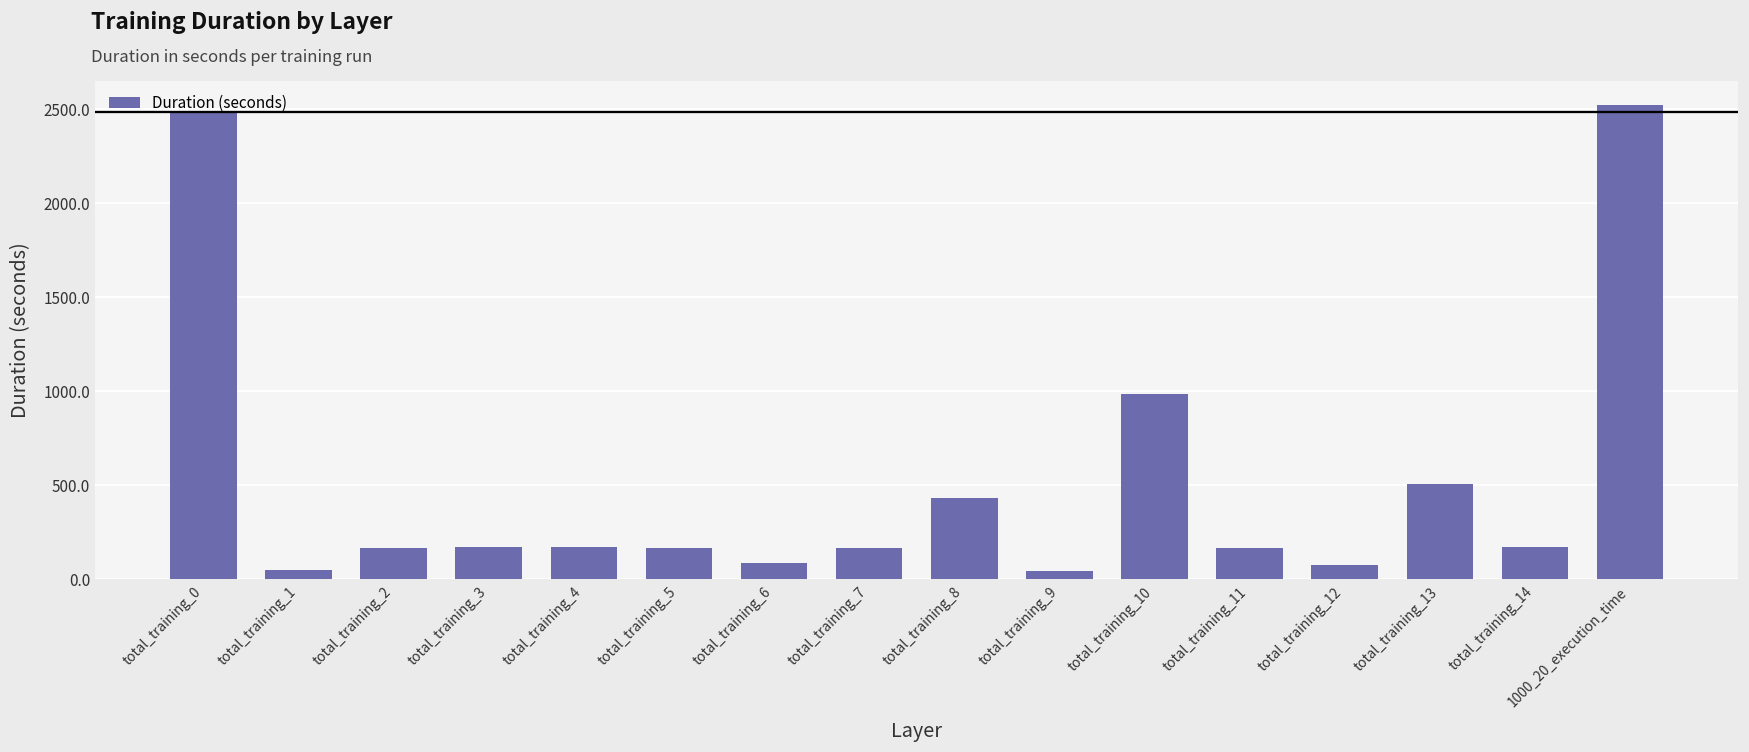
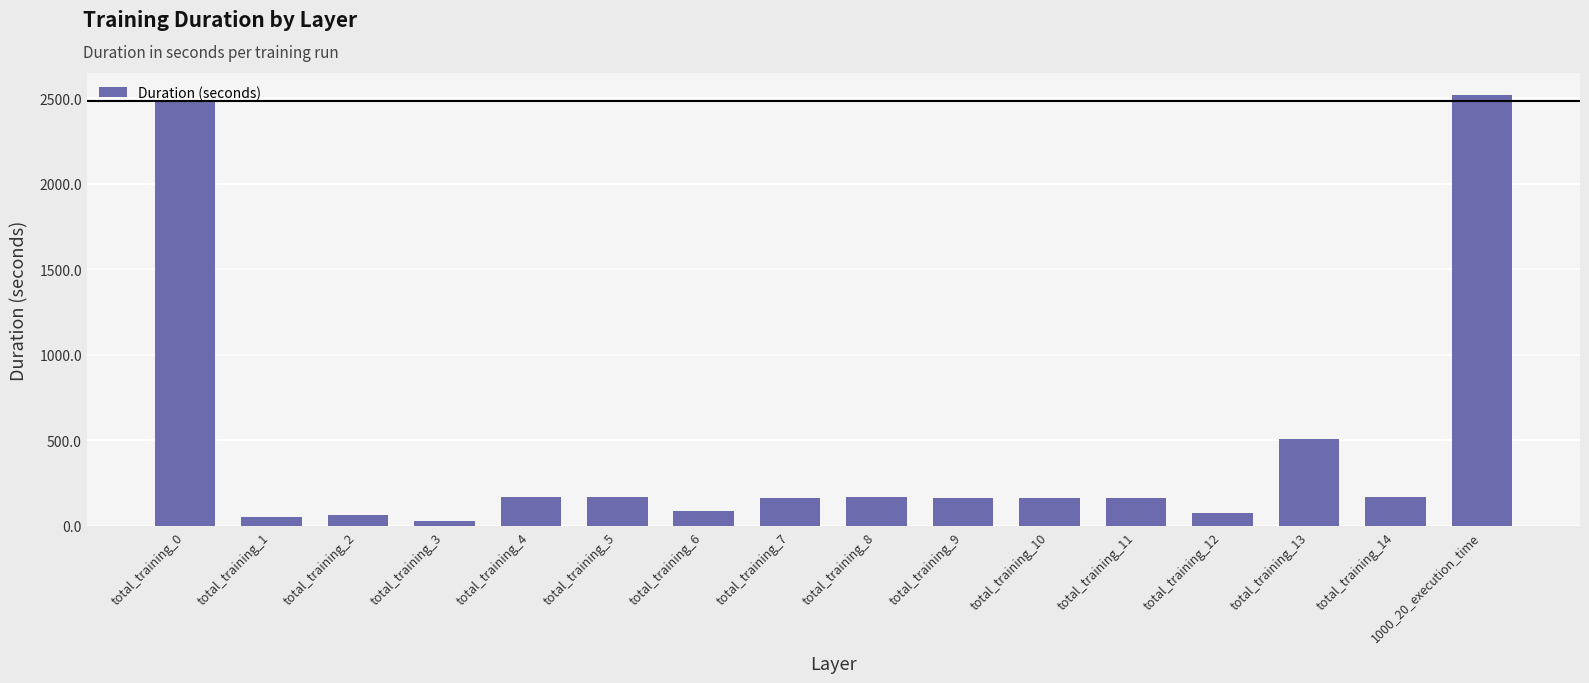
  {
    "total_training_0": 2480,
    "total_training_1": 50,
-   "total_training_2": 170,
-   "total_training_3": 170,
+   "total_training_2": 60,
+   "total_training_3": 30,
    "total_training_4": 170,
    "total_training_5": 170,
    "total_training_6": 90,
    "total_training_7": 170,
-   "total_training_8": 430,
-   "total_training_9": 50,
-   "total_training_10": 990,
+   "total_training_8": 170,
+   "total_training_9": 170,
+   "total_training_10": 170,
    "total_training_11": 170,
    "total_training_12": 80,
    "total_training_13": 510,
    "total_training_14": 170,
    "1000_20_execution_time": 2520
  }
